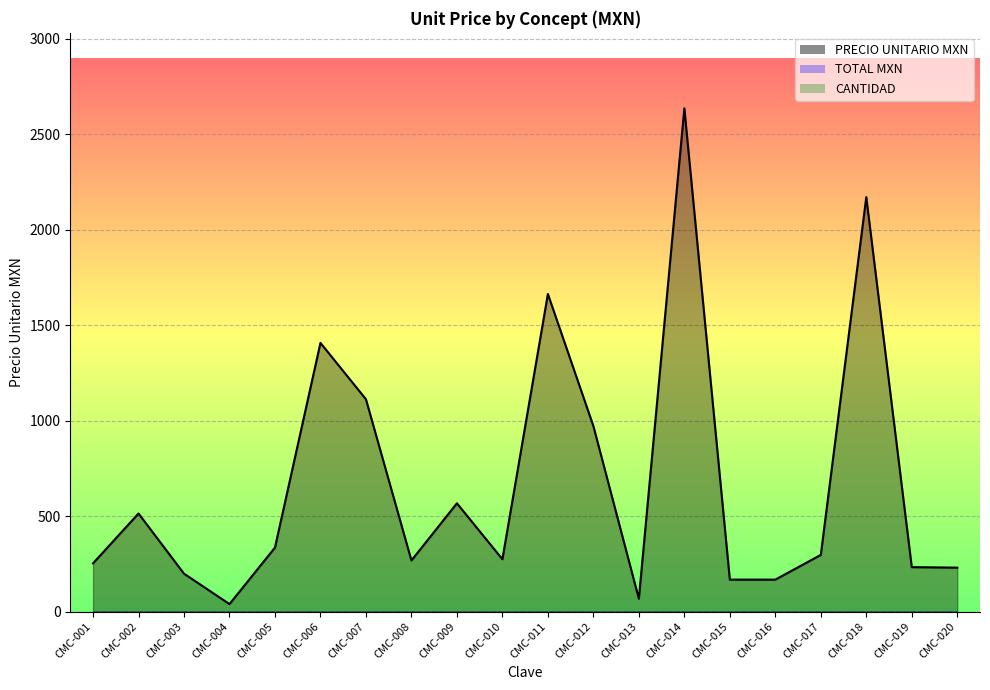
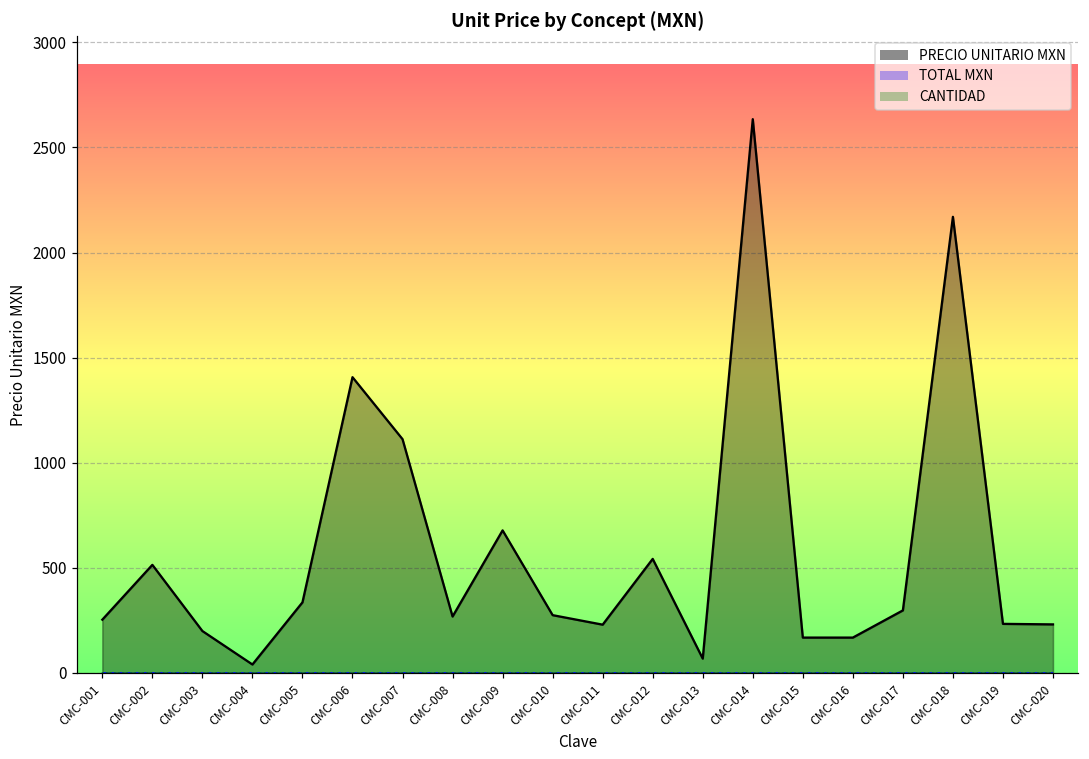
  {
    "PRECIO UNITARIO MXN": {
      "CMC-001": 250,
      "CMC-002": 510,
      "CMC-003": 200,
      "CMC-004": 40,
      "CMC-005": 330,
      "CMC-006": 1410,
      "CMC-007": 1110,
      "CMC-008": 270,
-     "CMC-009": 570,
+     "CMC-009": 680,
      "CMC-010": 270,
-     "CMC-011": 1660,
-     "CMC-012": 970,
+     "CMC-011": 230,
+     "CMC-012": 540,
      "CMC-013": 70,
      "CMC-014": 2630,
      "CMC-015": 170,
      "CMC-016": 170,
      "CMC-017": 300,
      "CMC-018": 2170,
      "CMC-019": 230,
      "CMC-020": 230
    },
    "CANTIDAD": {
      "CMC-001": 0,
      "CMC-002": 0,
      "CMC-003": 0,
      "CMC-004": 0,
      "CMC-005": 0,
      "CMC-006": 0,
      "CMC-007": 0,
      "CMC-008": 0,
      "CMC-009": 0,
      "CMC-010": 0,
      "CMC-011": 0,
      "CMC-012": 0,
      "CMC-013": 0,
      "CMC-014": 0,
      "CMC-015": 0,
      "CMC-016": 0,
      "CMC-017": 0,
      "CMC-018": 0,
      "CMC-019": 0,
      "CMC-020": 0
    }
  }
